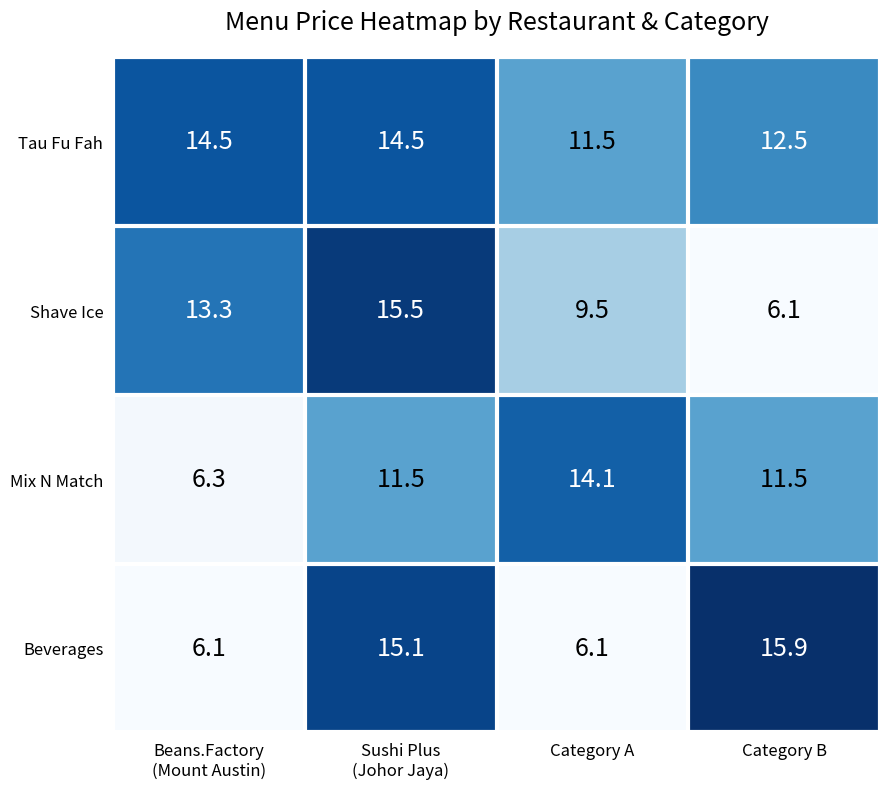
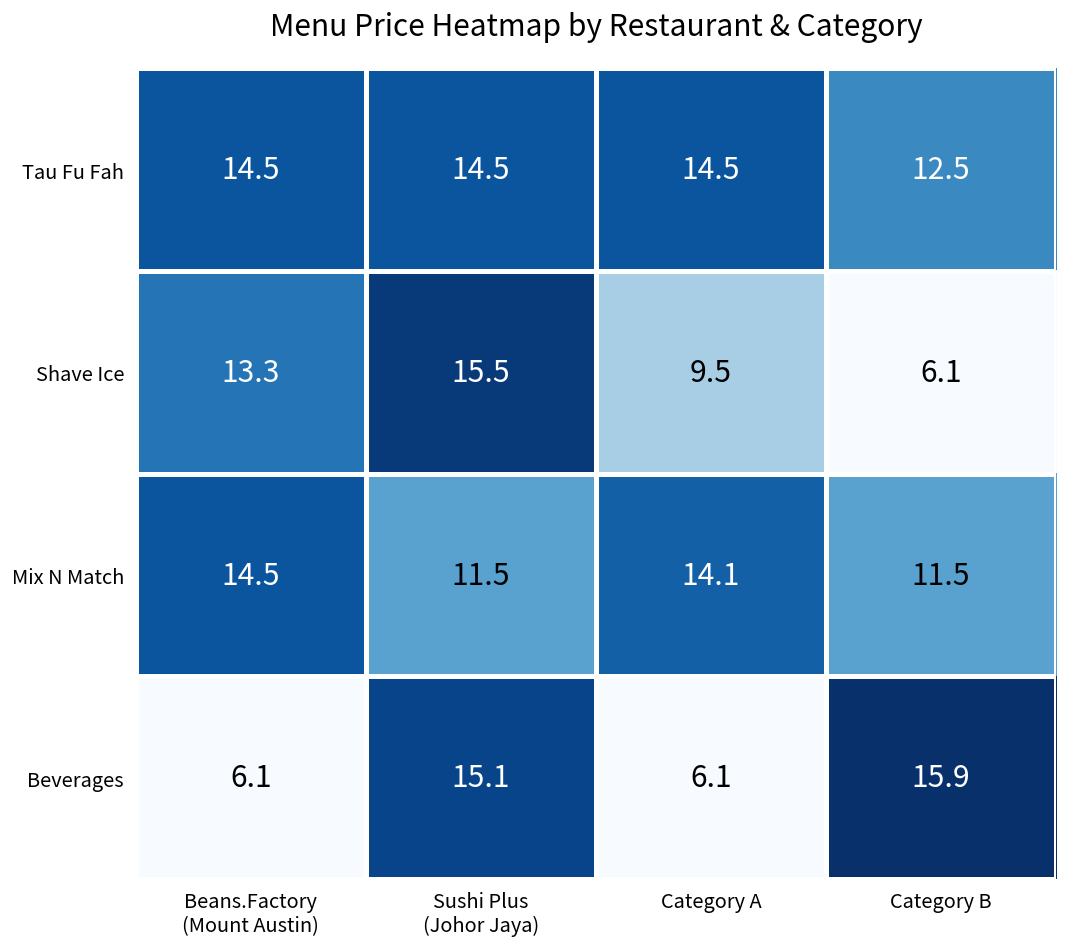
  {
    "Tau Fu Fah": {
      "Beans.Factory (Mount Austin)": 14.5,
      "Sushi Plus (Johor Jaya)": 14.5,
-     "Category A": 11.5,
+     "Category A": 14.5,
      "Category B": 12.5
    },
    "Shave Ice": {
      "Beans.Factory (Mount Austin)": 13.3,
      "Sushi Plus (Johor Jaya)": 15.5,
      "Category A": 9.5,
      "Category B": 6.1
    },
    "Mix N Match": {
-     "Beans.Factory (Mount Austin)": 6.3,
+     "Beans.Factory (Mount Austin)": 14.5,
      "Sushi Plus (Johor Jaya)": 11.5,
      "Category A": 14.1,
      "Category B": 11.5
    },
    "Beverages": {
      "Beans.Factory (Mount Austin)": 6.1,
      "Sushi Plus (Johor Jaya)": 15.1,
      "Category A": 6.1,
      "Category B": 15.9
    }
  }
